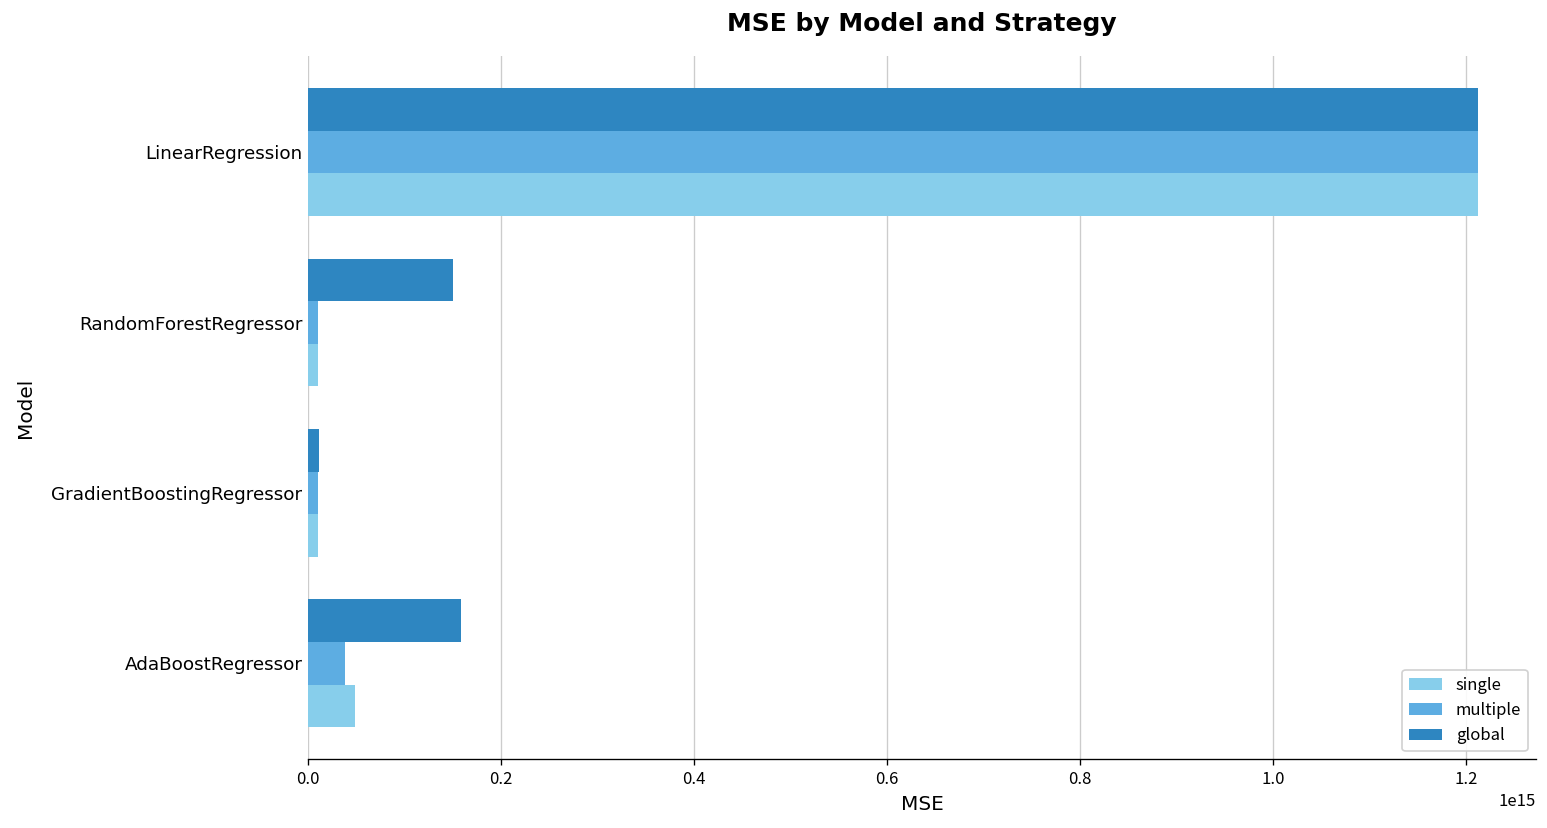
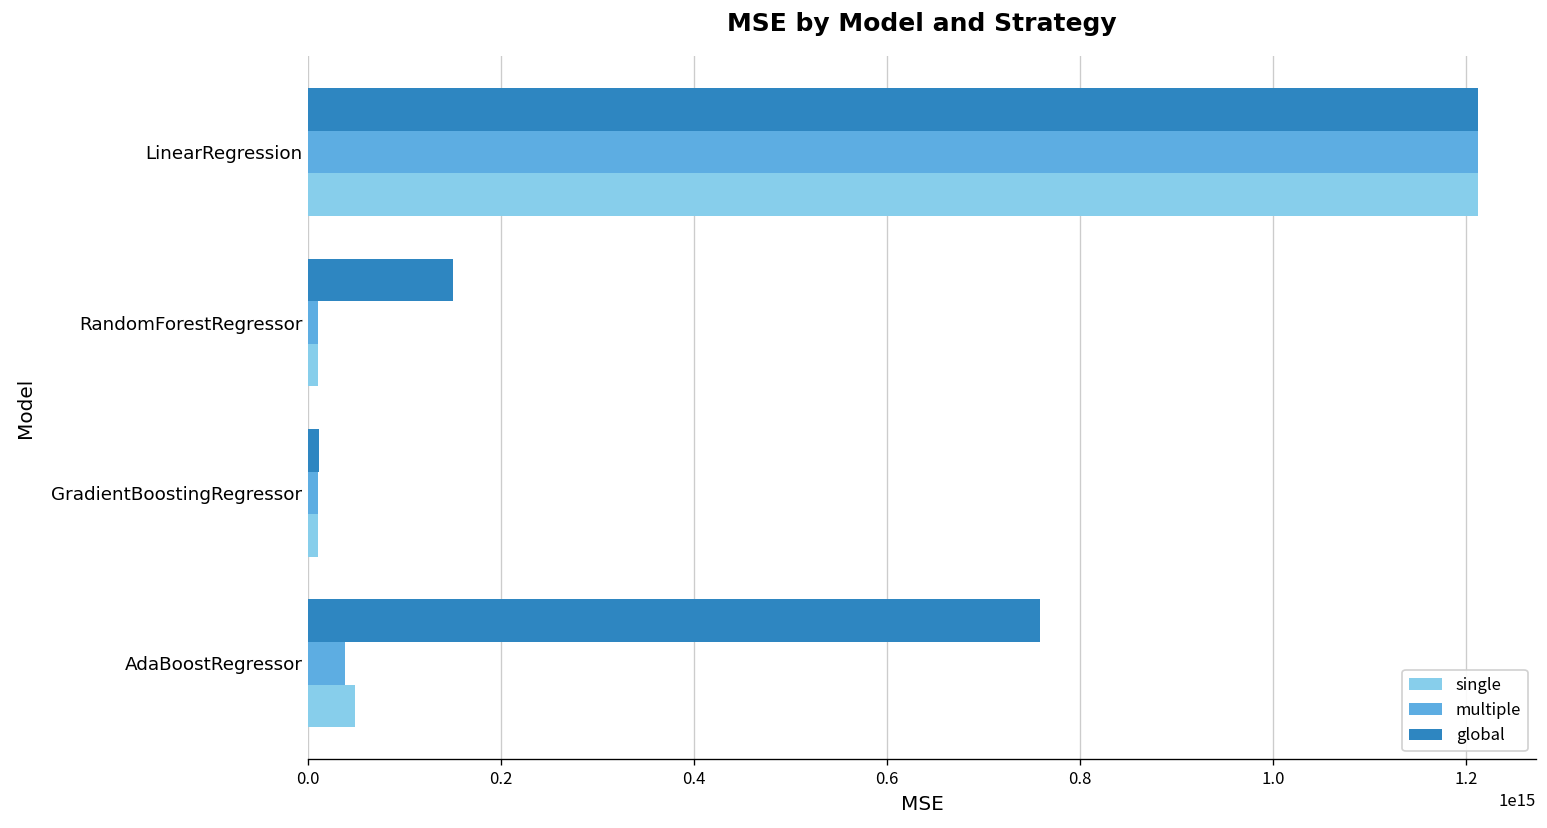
  {
    "global": {
      "LinearRegression": 1210000000000000,
      "RandomForestRegressor": 150000000000000,
      "GradientBoostingRegressor": 10000000000000,
-     "AdaBoostRegressor": 160000000000000
+     "AdaBoostRegressor": 760000000000000
    }
  }
